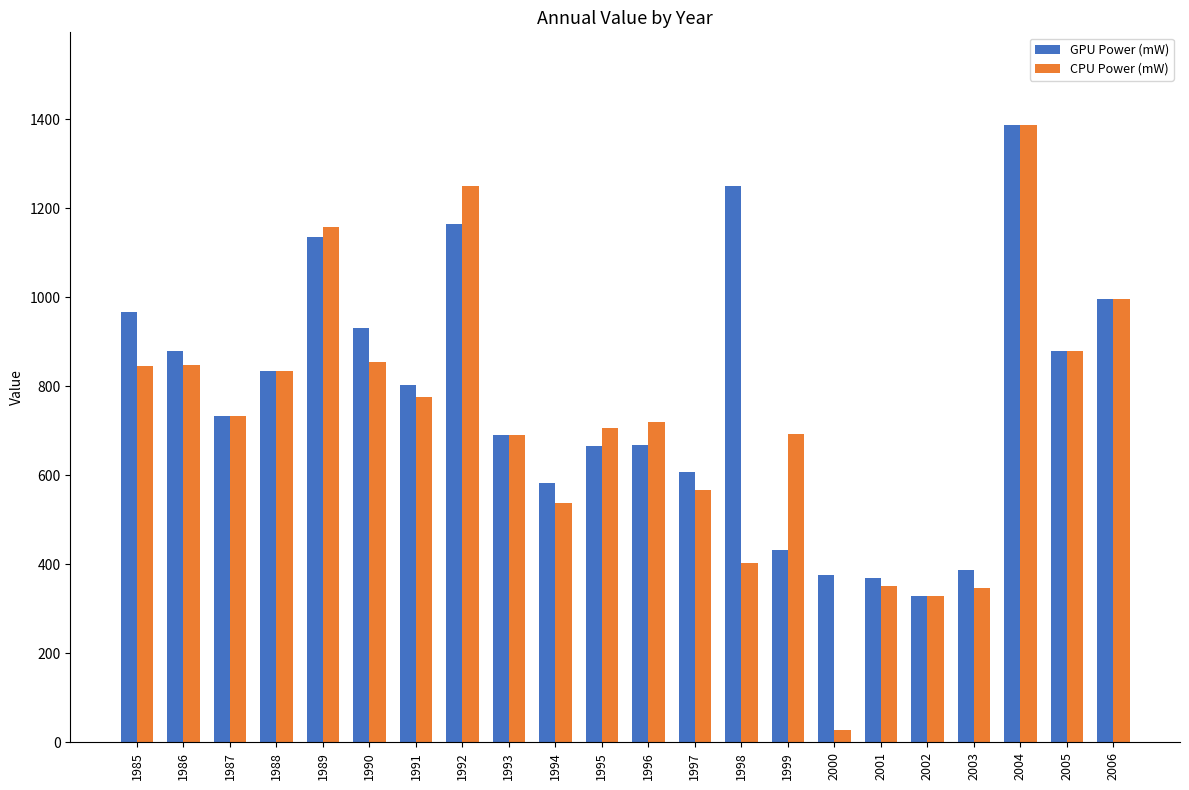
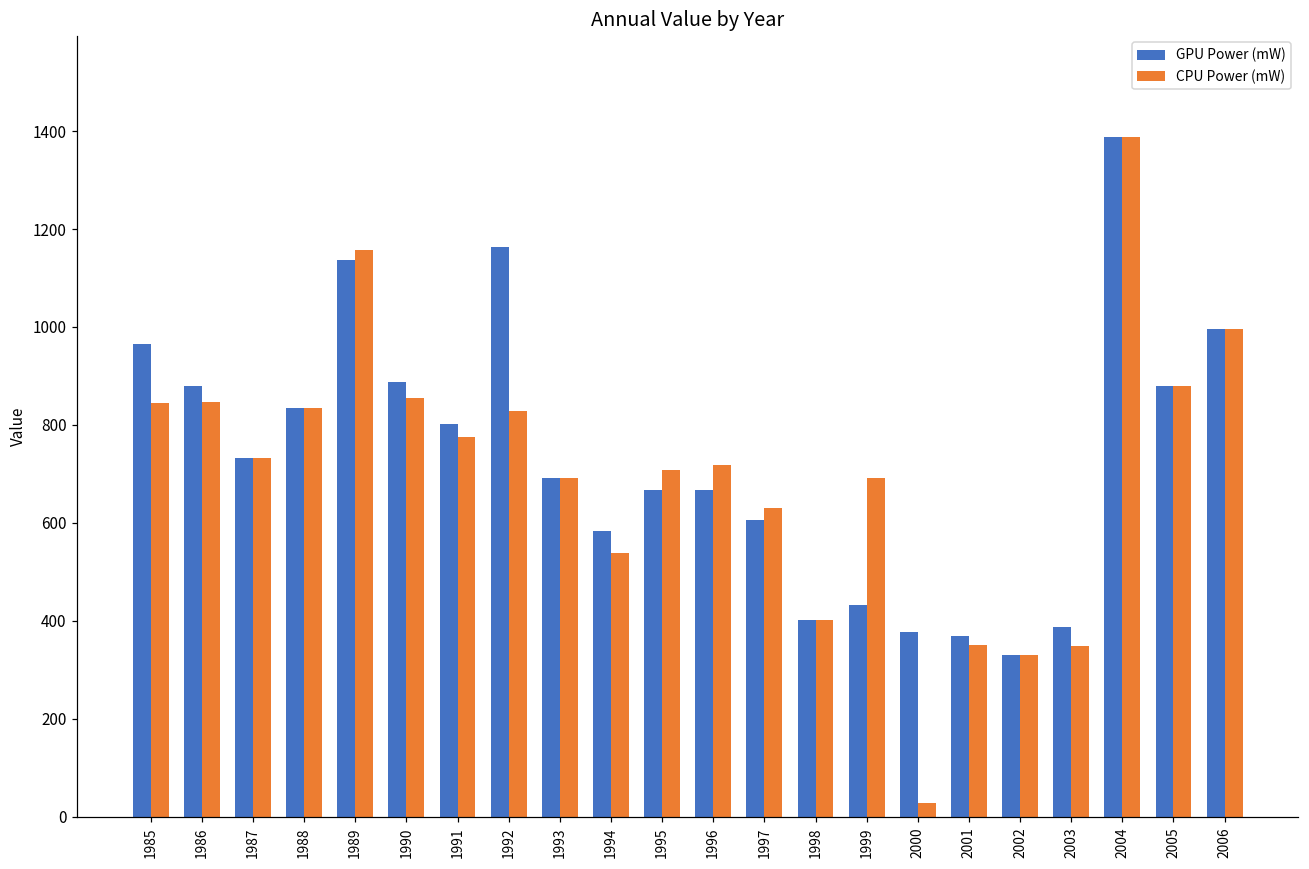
  {
    "GPU Power (mW)": {
      "1985": 970,
      "1986": 880,
      "1987": 730,
      "1988": 830,
      "1989": 1140,
-     "1990": 930,
+     "1990": 890,
      "1991": 800,
      "1992": 1160,
      "1993": 690,
      "1994": 580,
      "1995": 670,
      "1996": 670,
      "1997": 610,
-     "1998": 1250,
+     "1998": 400,
      "1999": 430,
      "2000": 380,
      "2001": 370,
      "2002": 330,
      "2003": 390,
      "2004": 1390,
      "2005": 880,
      "2006": 1000
    },
    "CPU Power (mW)": {
      "1985": 850,
      "1986": 850,
      "1987": 730,
      "1988": 830,
      "1989": 1160,
      "1990": 850,
      "1991": 780,
-     "1992": 1250,
+     "1992": 830,
      "1993": 690,
      "1994": 540,
      "1995": 710,
      "1996": 720,
-     "1997": 570,
+     "1997": 630,
      "1998": 400,
      "1999": 690,
      "2000": 30,
      "2001": 350,
      "2002": 330,
      "2003": 350,
      "2004": 1390,
      "2005": 880,
      "2006": 1000
    }
  }
